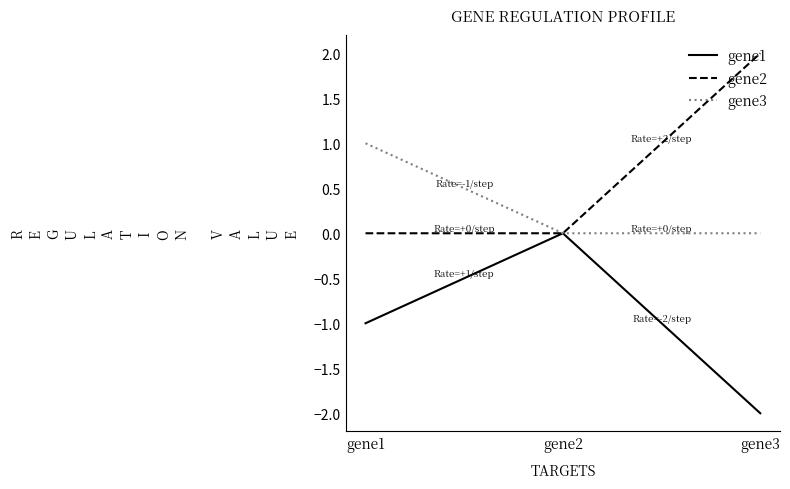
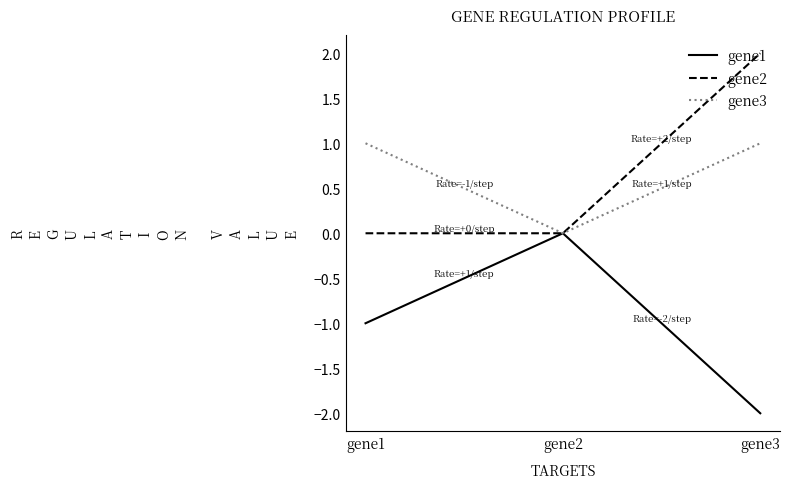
  {
    "gene3": {
-     "gene3": "+0/"
+     "gene3": "+1/"
    }
  }
